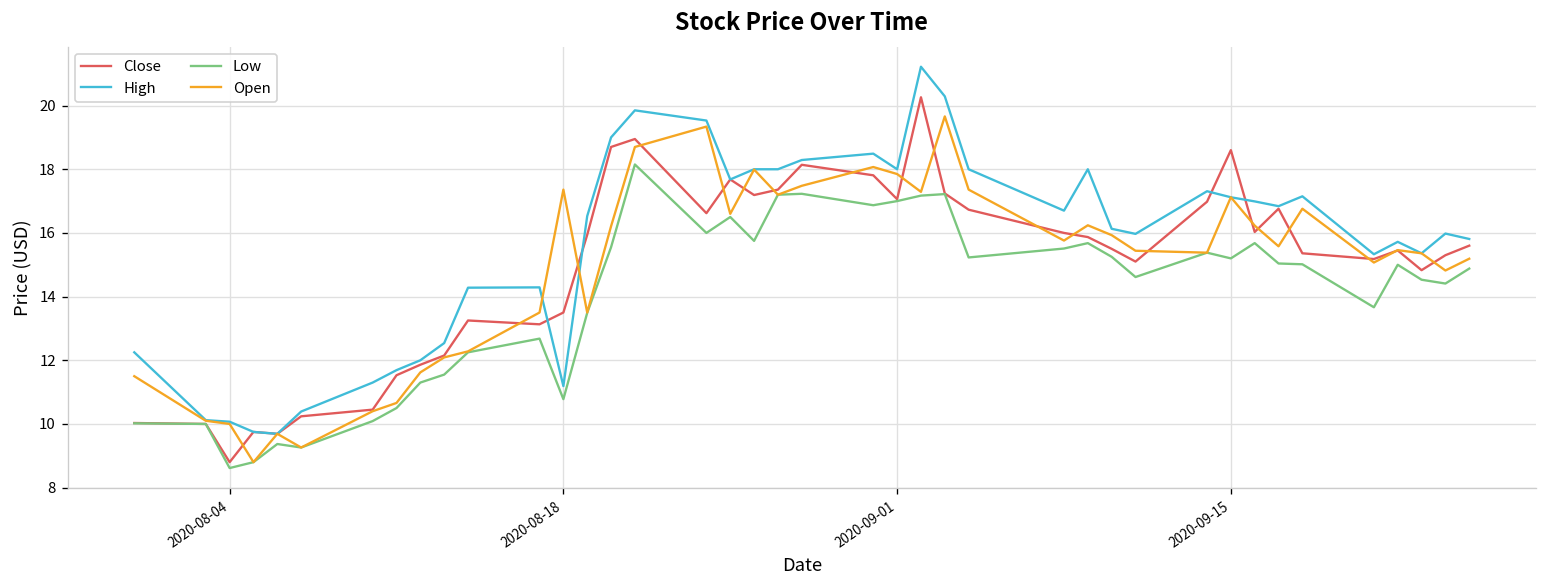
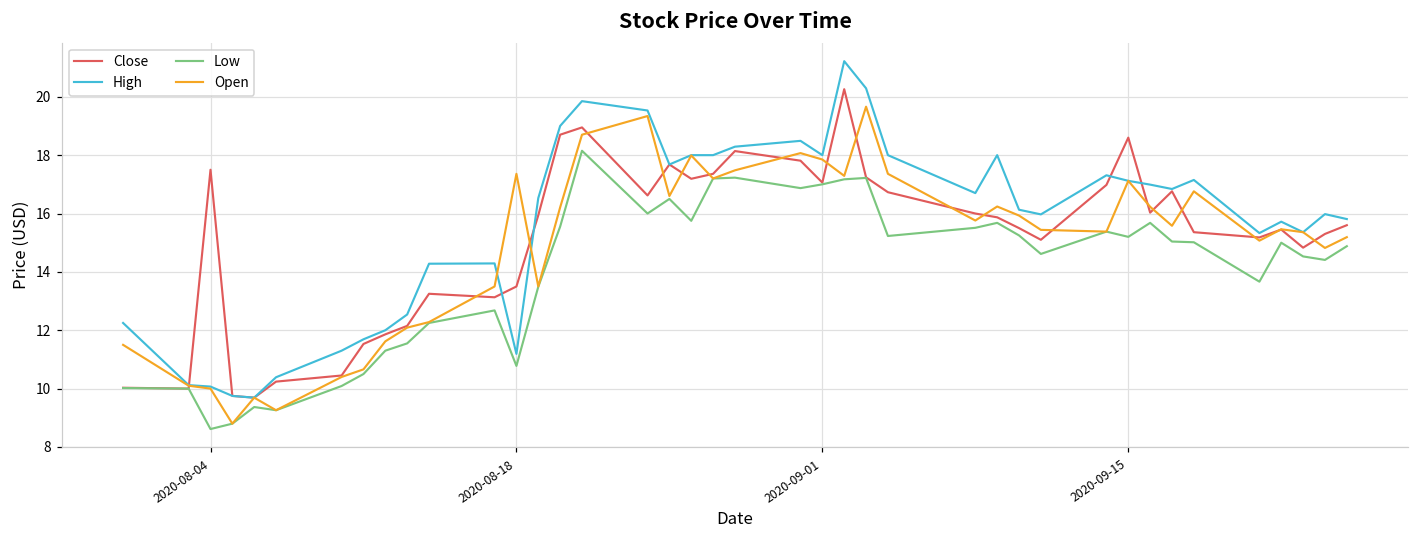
  {
    "Close": {
-     "2020-08-04": 8.8,
+     "2020-08-04": 17.5,
      "2020-08-18": 13.5,
      "2020-09-15": 18.6
    },
    "High": {
      "2020-08-18": 11.2,
      "2020-09-01": 18.0
    },
    "Low": {
      "2020-08-04": 8.6,
      "2020-08-18": 10.8,
      "2020-09-15": 15.2
    },
    "Open": {
      "2020-08-18": 17.4,
      "2020-09-01": 17.9
    }
  }
